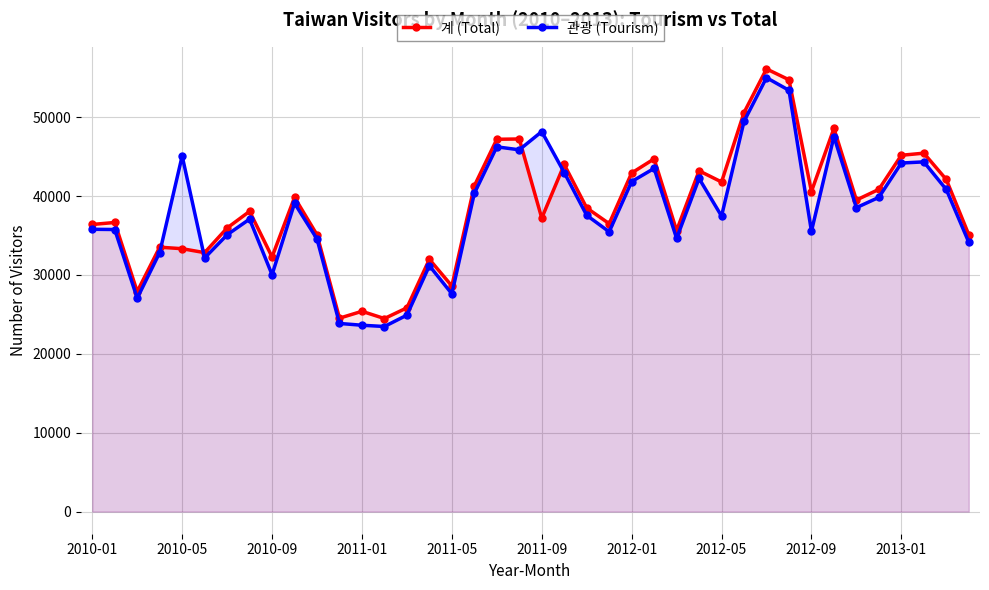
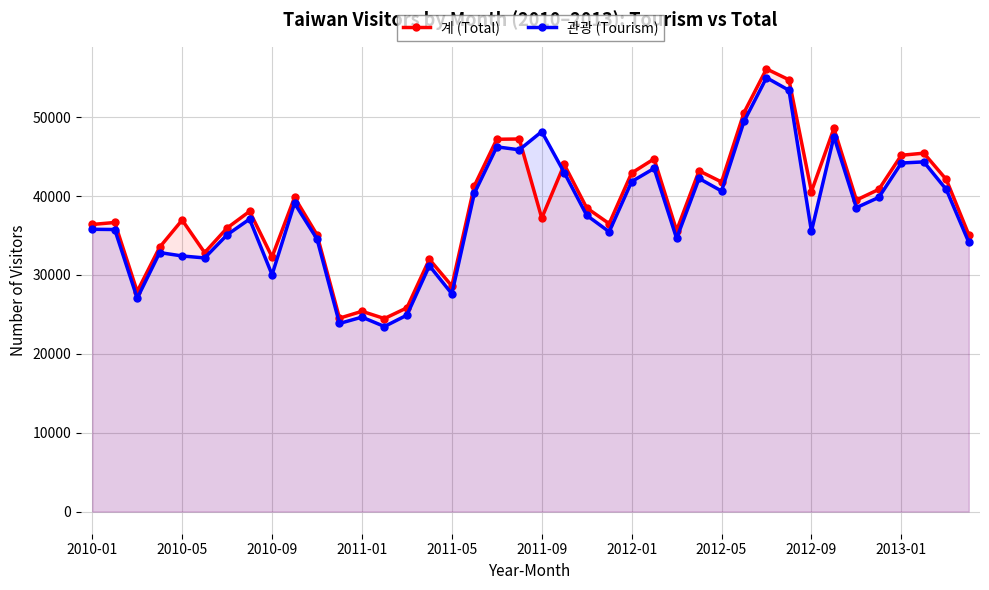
  {
    "계 (Total)": {
      "2010-01": 36000,
-     "2010-05": 33000,
+     "2010-05": 37000,
      "2010-09": 32000,
      "2011-01": 25000,
      "2011-05": 29000,
      "2011-09": 37000,
      "2012-01": 43000,
      "2012-05": 42000,
      "2012-09": 41000,
      "2013-01": 45000
    },
    "관광 (Tourism)": {
      "2010-01": 36000,
-     "2010-05": 45000,
+     "2010-05": 32000,
      "2010-09": 30000,
-     "2011-01": 24000,
+     "2011-01": 25000,
      "2011-05": 28000,
      "2011-09": 48000,
      "2012-01": 42000,
-     "2012-05": 37000,
+     "2012-05": 41000,
      "2012-09": 36000,
      "2013-01": 44000
    }
  }
